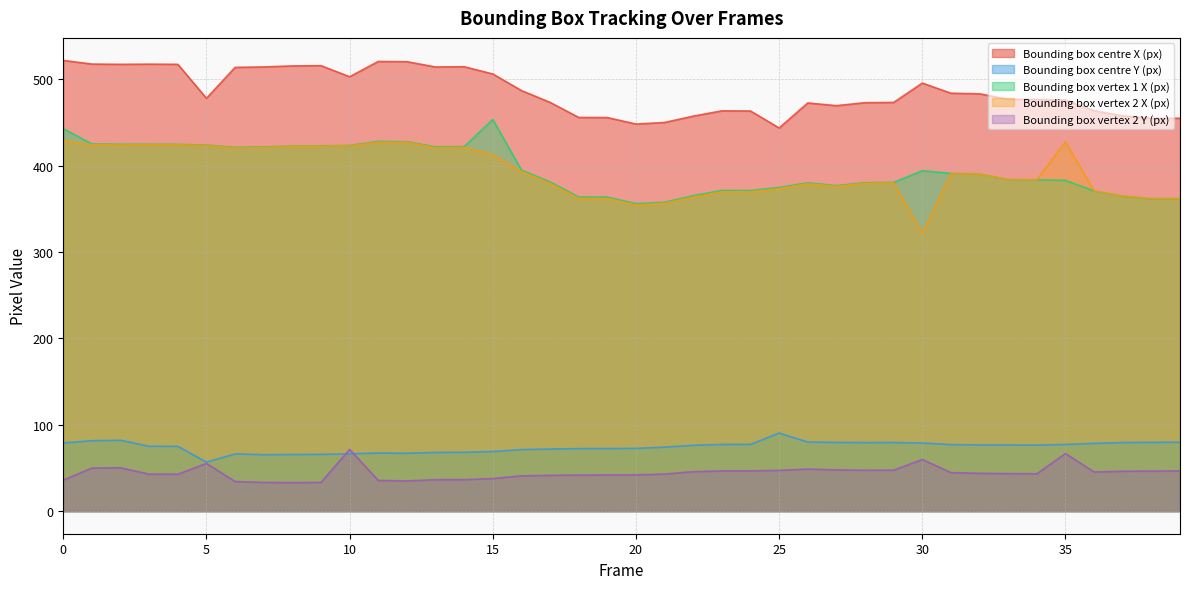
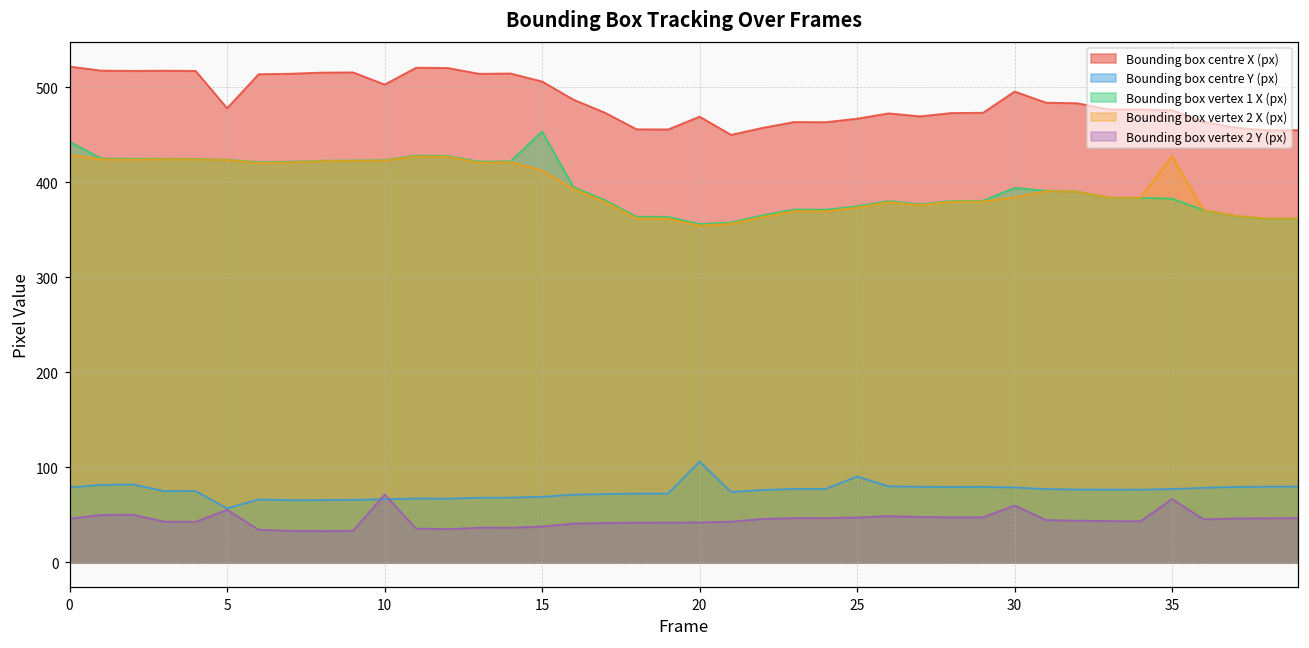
  {
    "Bounding box centre X (px)": {
      "0": 520,
      "5": 480,
      "10": 500,
      "15": 510,
-     "20": 450,
-     "25": 440,
+     "20": 470,
+     "25": 470,
      "30": 500
    },
    "Bounding box centre Y (px)": {
      "0": 80,
      "10": 70,
      "15": 70,
-     "20": 70,
+     "20": 110,
      "25": 90,
      "30": 80,
      "35": 80
    },
    "Bounding box vertex 1 X (px)": {
      "0": 440,
      "15": 450,
      "30": 390,
      "35": 380
    },
    "Bounding box vertex 2 X (px)": {
      "0": 430,
      "15": 410,
-     "30": 320,
+     "30": 380,
      "35": 430
    },
    "Bounding box vertex 2 Y (px)": {
-     "0": 40,
+     "0": 50,
      "10": 70,
      "15": 40,
      "20": 40,
      "25": 50,
      "30": 60,
      "35": 70
    }
  }
